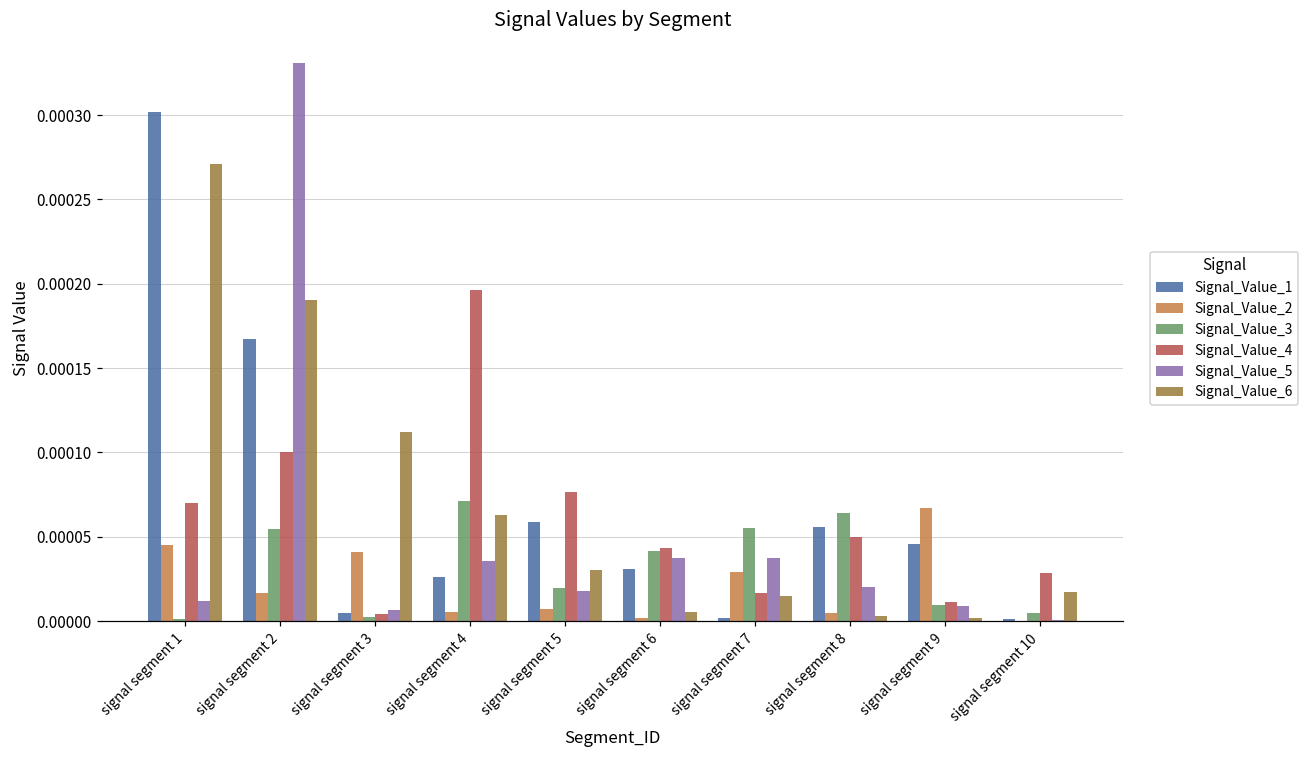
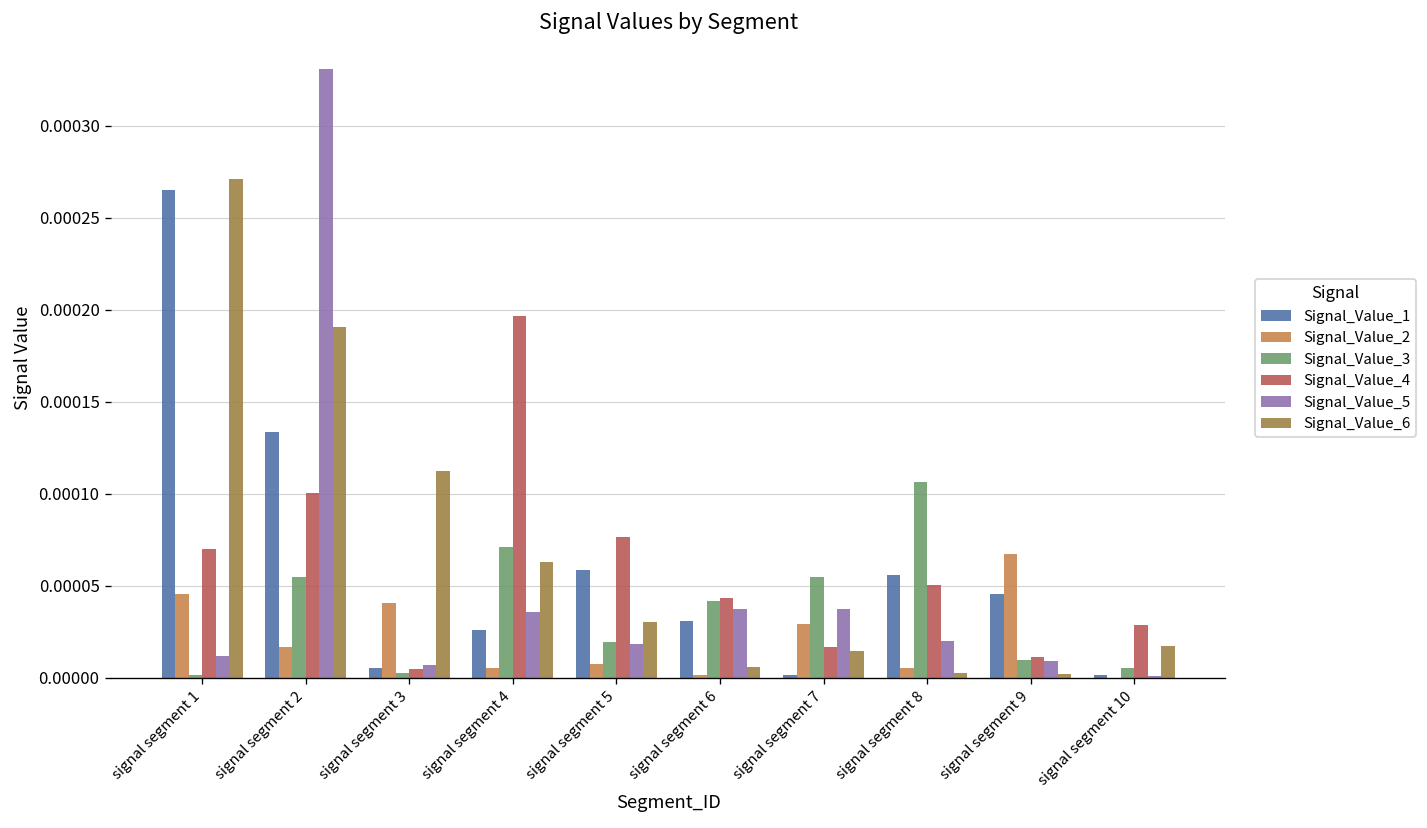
  {
    "Signal_Value_1": {
-     "signal segment 1": 0.000302,
-     "signal segment 2": 0.000167,
+     "signal segment 1": 0.000265,
+     "signal segment 2": 0.000133,
      "signal segment 3": 0.000005,
      "signal segment 4": 0.000026,
      "signal segment 5": 0.000059,
      "signal segment 6": 0.000031,
      "signal segment 7": 0.000002,
      "signal segment 8": 0.000056,
      "signal segment 9": 0.000046
    },
    "Signal_Value_3": {
      "signal segment 2": 0.000055,
      "signal segment 3": 0.000003,
      "signal segment 4": 0.000071,
      "signal segment 5": 0.000020,
      "signal segment 6": 0.000041,
      "signal segment 7": 0.000055,
-     "signal segment 8": 0.000064,
+     "signal segment 8": 0.000106,
      "signal segment 9": 0.000009,
      "signal segment 10": 0.000005
    },
    "Signal_Value_5": {
      "signal segment 1": 0.000012,
      "signal segment 2": 0.000331,
      "signal segment 3": 0.000007,
      "signal segment 4": 0.000036,
      "signal segment 5": 0.000018,
      "signal segment 6": 0.000037,
      "signal segment 7": 0.000037,
      "signal segment 8": 0.000020,
      "signal segment 9": 0.000009
    }
  }
